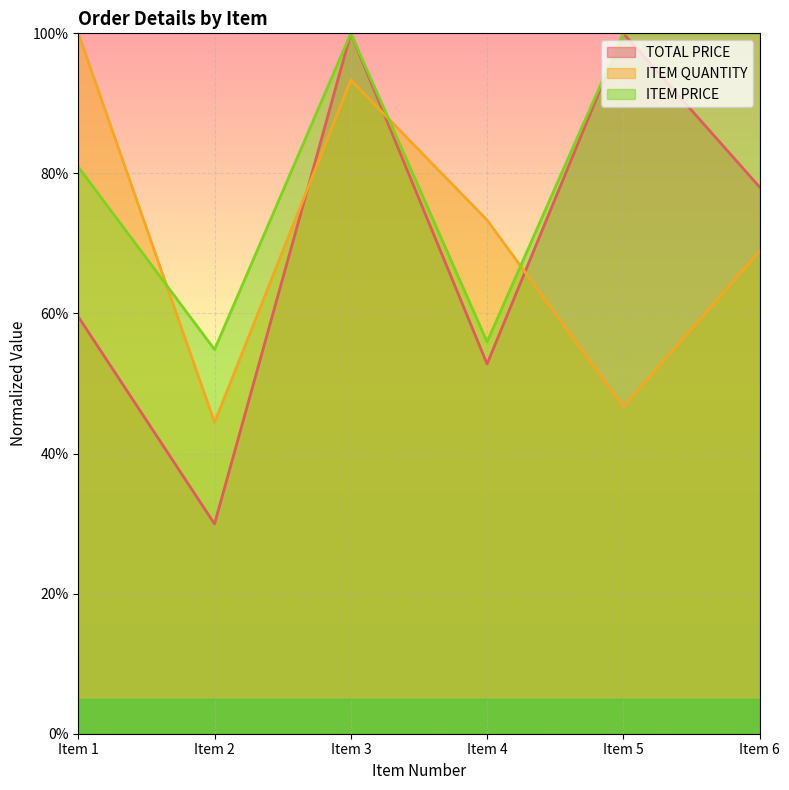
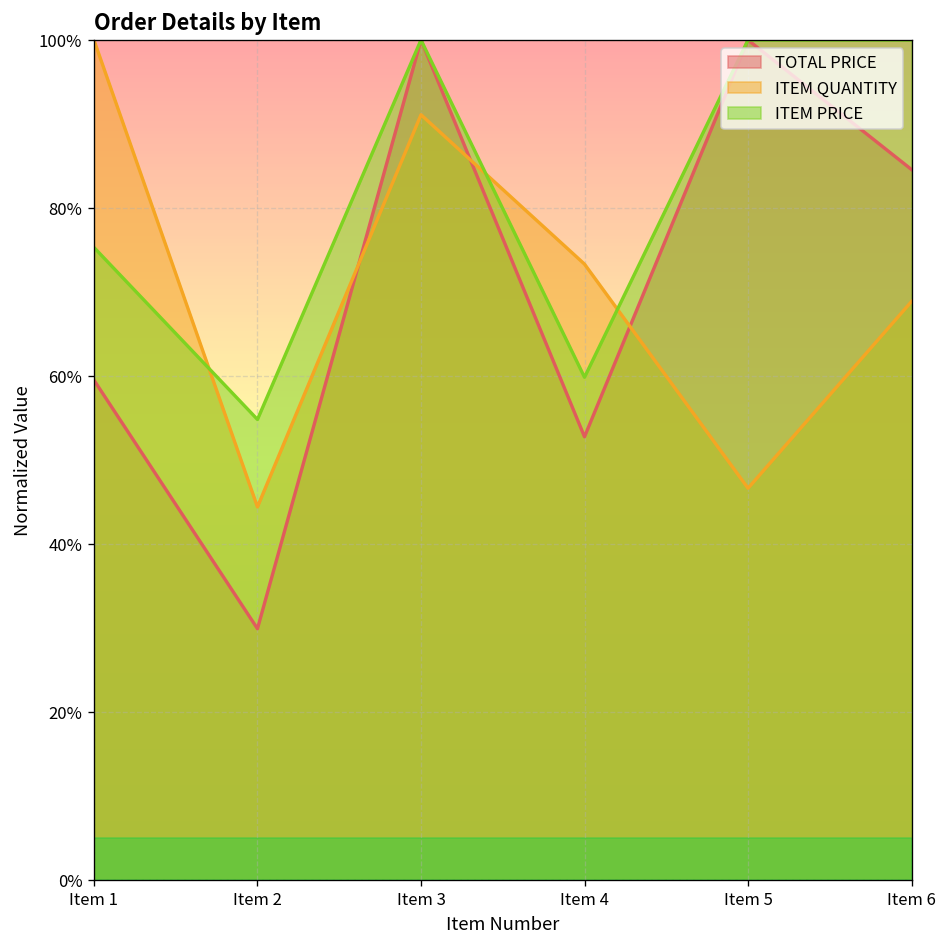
  {
    "TOTAL PRICE": {
      "Item 1": "60%",
      "Item 2": "30%",
      "Item 4": "53%",
-     "Item 6": "78%"
+     "Item 6": "85%"
    },
    "ITEM QUANTITY": {
      "Item 1": "100%",
      "Item 2": "44%",
-     "Item 3": "93%",
+     "Item 3": "91%",
      "Item 4": "73%",
      "Item 5": "47%",
      "Item 6": "69%"
    },
    "ITEM PRICE": {
-     "Item 1": "81%",
+     "Item 1": "75%",
      "Item 2": "55%",
-     "Item 4": "56%",
+     "Item 4": "60%",
      "Item 6": "100%"
    }
  }
